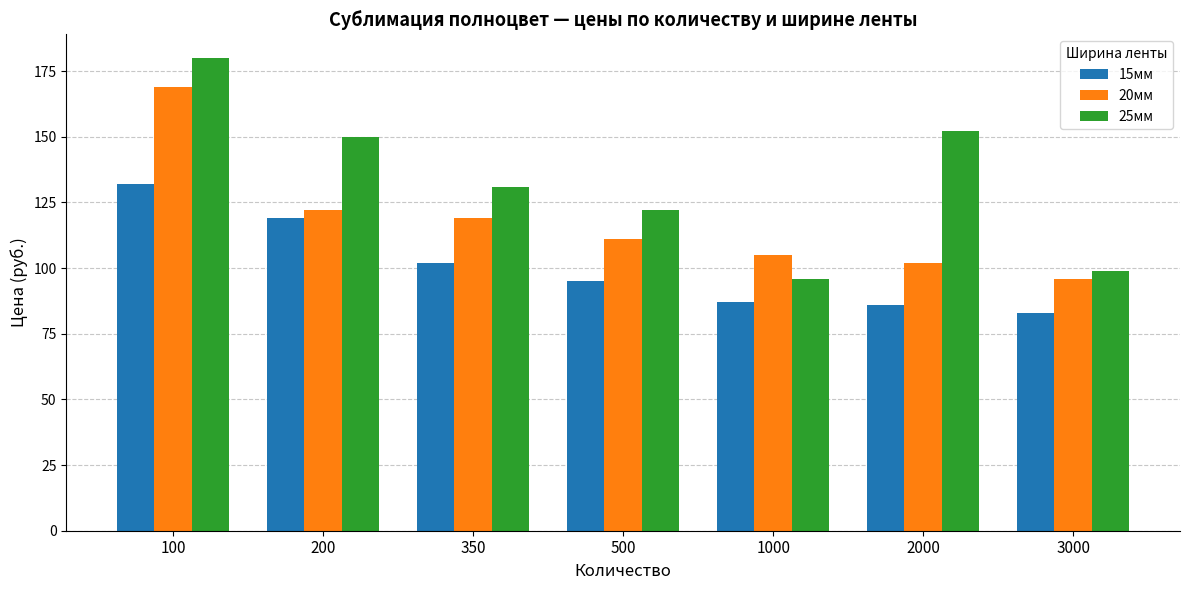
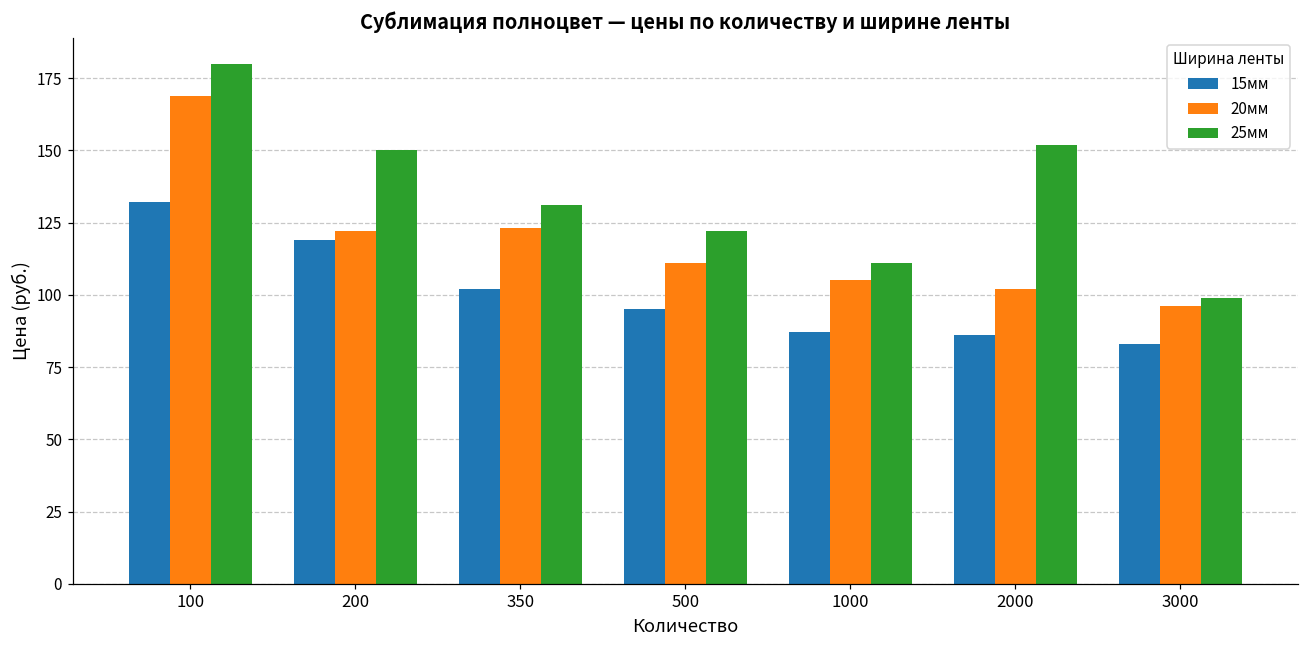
  {
    "15мм": {
      "100": 132,
      "200": 119,
      "350": 102,
      "500": 95,
      "1000": 87,
      "2000": 86,
      "3000": 83
    },
    "20мм": {
      "100": 169,
      "200": 122,
-     "350": 119,
+     "350": 123,
      "500": 111,
      "1000": 105,
      "2000": 102,
      "3000": 96
    },
    "25мм": {
      "100": 180,
      "200": 150,
      "350": 131,
      "500": 122,
-     "1000": 96,
+     "1000": 111,
      "2000": 152,
      "3000": 99
    }
  }
